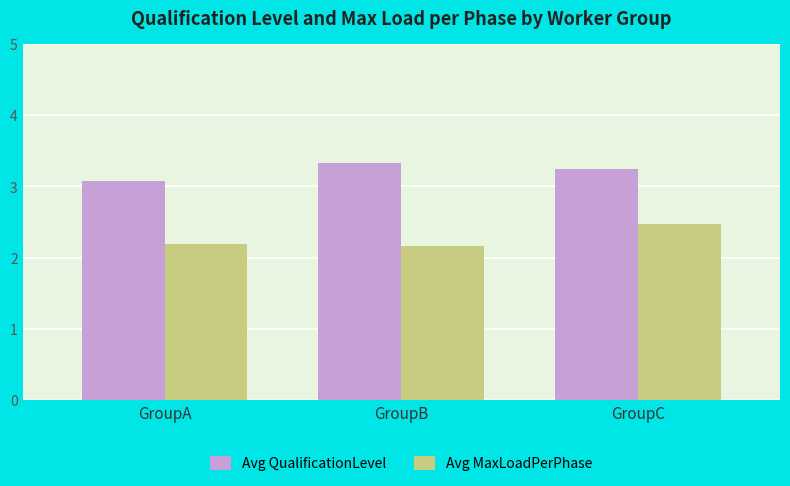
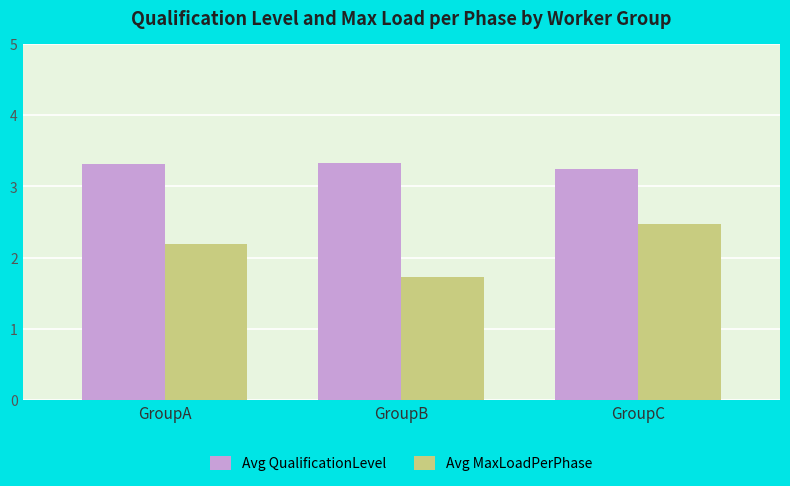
  {
    "Avg QualificationLevel": {
-     "GroupA": 3.1,
+     "GroupA": 3.3,
      "GroupB": 3.3,
      "GroupC": 3.3
    },
    "Avg MaxLoadPerPhase": {
      "GroupA": 2.2,
-     "GroupB": 2.2,
+     "GroupB": 1.7,
      "GroupC": 2.5
    }
  }
